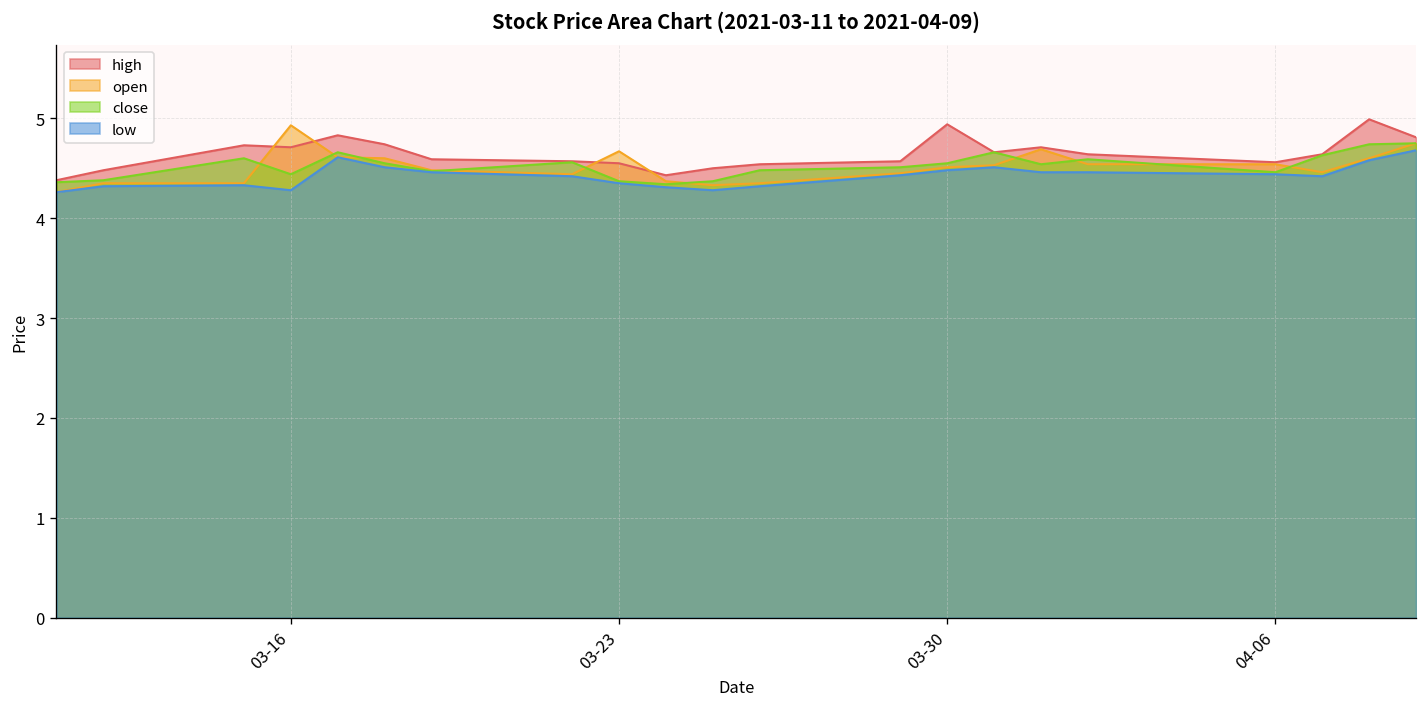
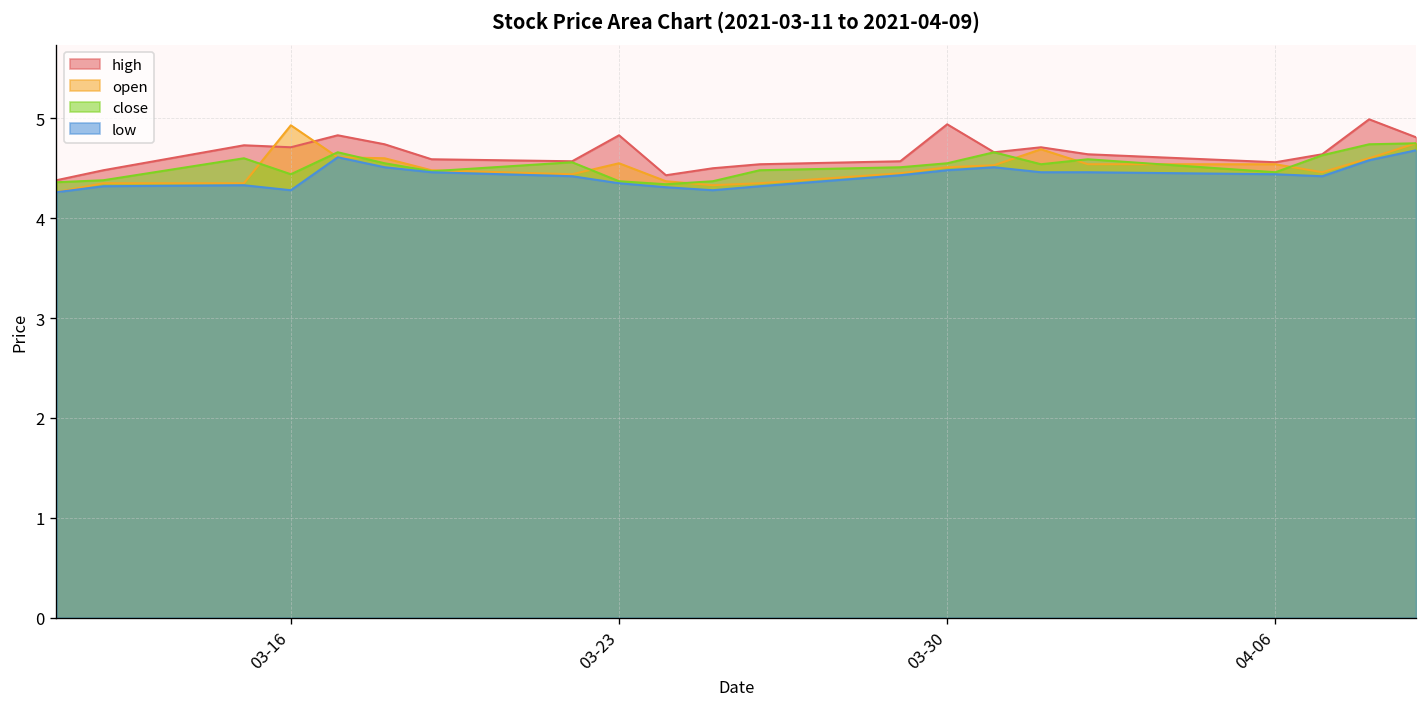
  {
    "high": {
      "03-16": 4.7,
-     "03-23": 4.6,
+     "03-23": 4.8,
      "03-30": 4.9
    },
    "open": {
      "03-16": 4.9,
-     "03-23": 4.7
+     "03-23": 4.6
    },
    "close": {
      "03-16": 4.4,
      "03-30": 4.6
    },
    "low": {
      "03-16": 4.3
    }
  }
